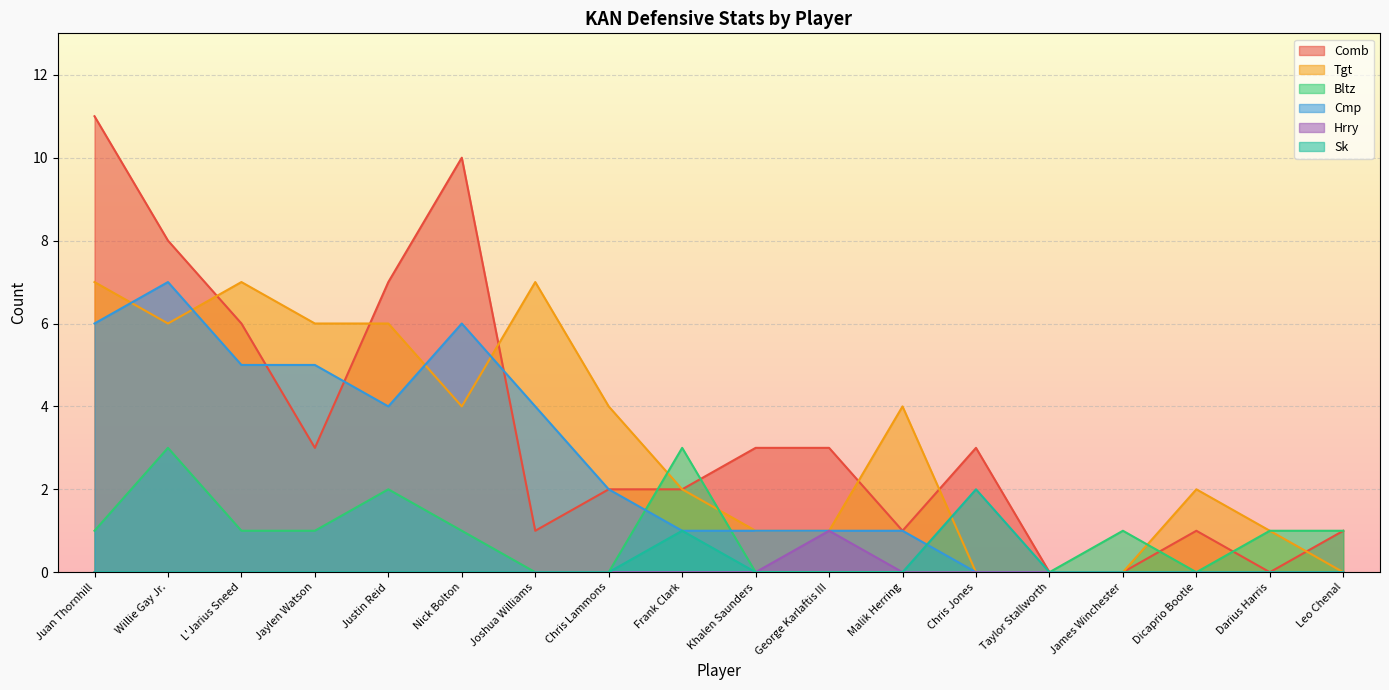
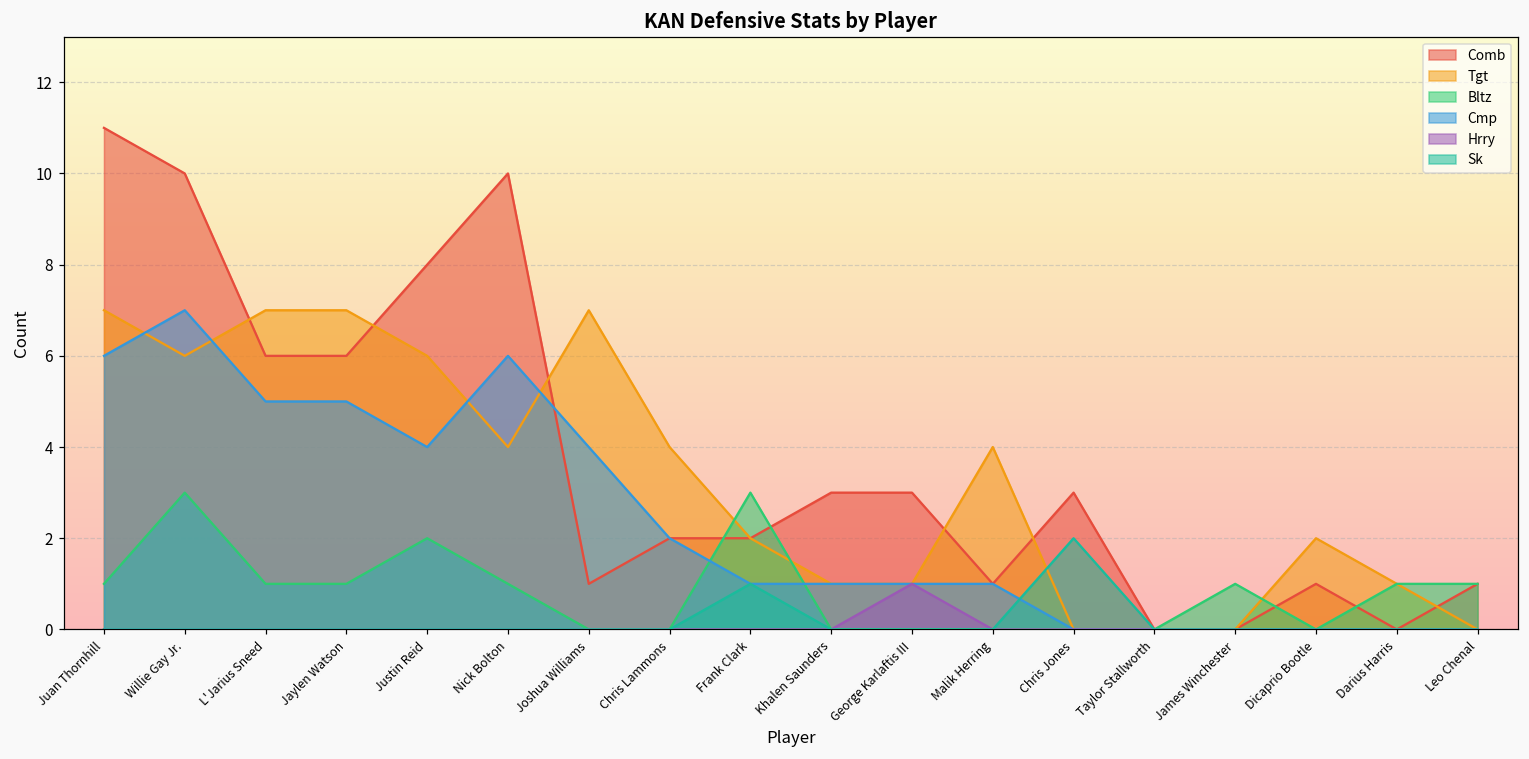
  {
    "Comb": {
      "Juan Thornhill": 11,
-     "Willie Gay Jr.": 8,
+     "Willie Gay Jr.": 10,
      "L'Jarius Sneed": 6,
-     "Jaylen Watson": 3,
-     "Justin Reid": 7,
+     "Jaylen Watson": 6,
+     "Justin Reid": 8,
      "Nick Bolton": 10,
      "Joshua Williams": 1,
      "Khalen Saunders": 3,
      "George Karlaftis III": 3,
      "Chris Jones": 3,
      "Dicaprio Bootle": 1
    },
    "Tgt": {
      "Juan Thornhill": 7,
      "Willie Gay Jr.": 6,
      "L'Jarius Sneed": 7,
-     "Jaylen Watson": 6,
+     "Jaylen Watson": 7,
      "Justin Reid": 6,
      "Nick Bolton": 4,
      "Joshua Williams": 7,
      "Chris Lammons": 4,
      "Malik Herring": 4,
      "Dicaprio Bootle": 2
    },
    "Cmp": {
      "Juan Thornhill": 6,
      "Willie Gay Jr.": 7,
      "L'Jarius Sneed": 5,
      "Jaylen Watson": 5,
      "Justin Reid": 4,
      "Nick Bolton": 6,
      "Joshua Williams": 4
    },
    "Hrry": {
      "Frank Clark": 0
    }
  }
